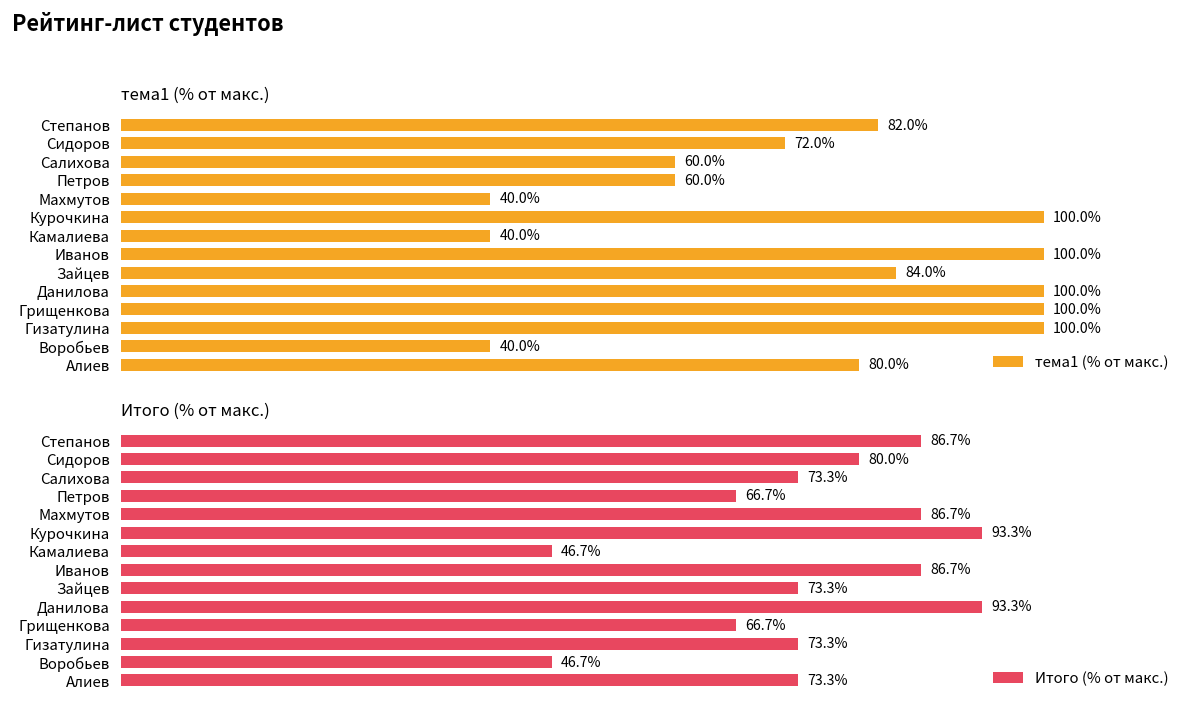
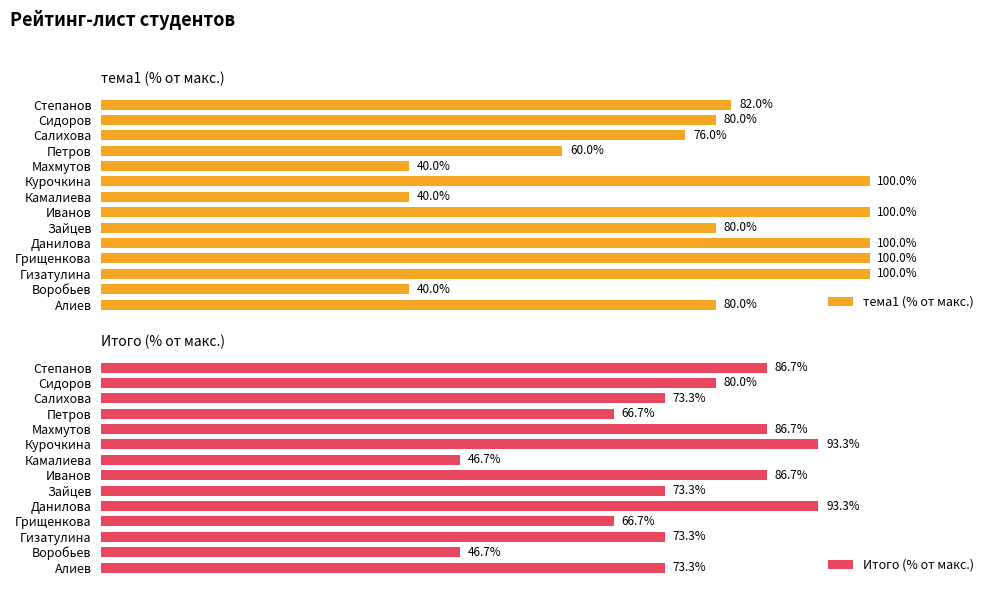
  {
    "тема1 (% от макс.)": {
      "Степанов": "82.0%",
-     "Сидоров": "72.0%",
-     "Салихова": "60.0%",
+     "Сидоров": "80.0%",
+     "Салихова": "76.0%",
      "Петров": "60.0%",
      "Махмутов": "40.0%",
      "Курочкина": "100.0%",
      "Камалиева": "40.0%",
      "Иванов": "100.0%",
-     "Зайцев": "84.0%",
+     "Зайцев": "80.0%",
      "Данилова": "100.0%",
      "Грищенкова": "100.0%",
      "Гизатулина": "100.0%",
      "Воробьев": "40.0%",
      "Алиев": "80.0%"
    },
    "Итого (% от макс.)": {
      "Степанов": "86.7%",
      "Сидоров": "80.0%",
      "Салихова": "73.3%",
      "Петров": "66.7%",
      "Махмутов": "86.7%",
      "Курочкина": "93.3%",
      "Камалиева": "46.7%",
      "Иванов": "86.7%",
      "Зайцев": "73.3%",
      "Данилова": "93.3%",
      "Грищенкова": "66.7%",
      "Гизатулина": "73.3%",
      "Воробьев": "46.7%",
      "Алиев": "73.3%"
    }
  }
